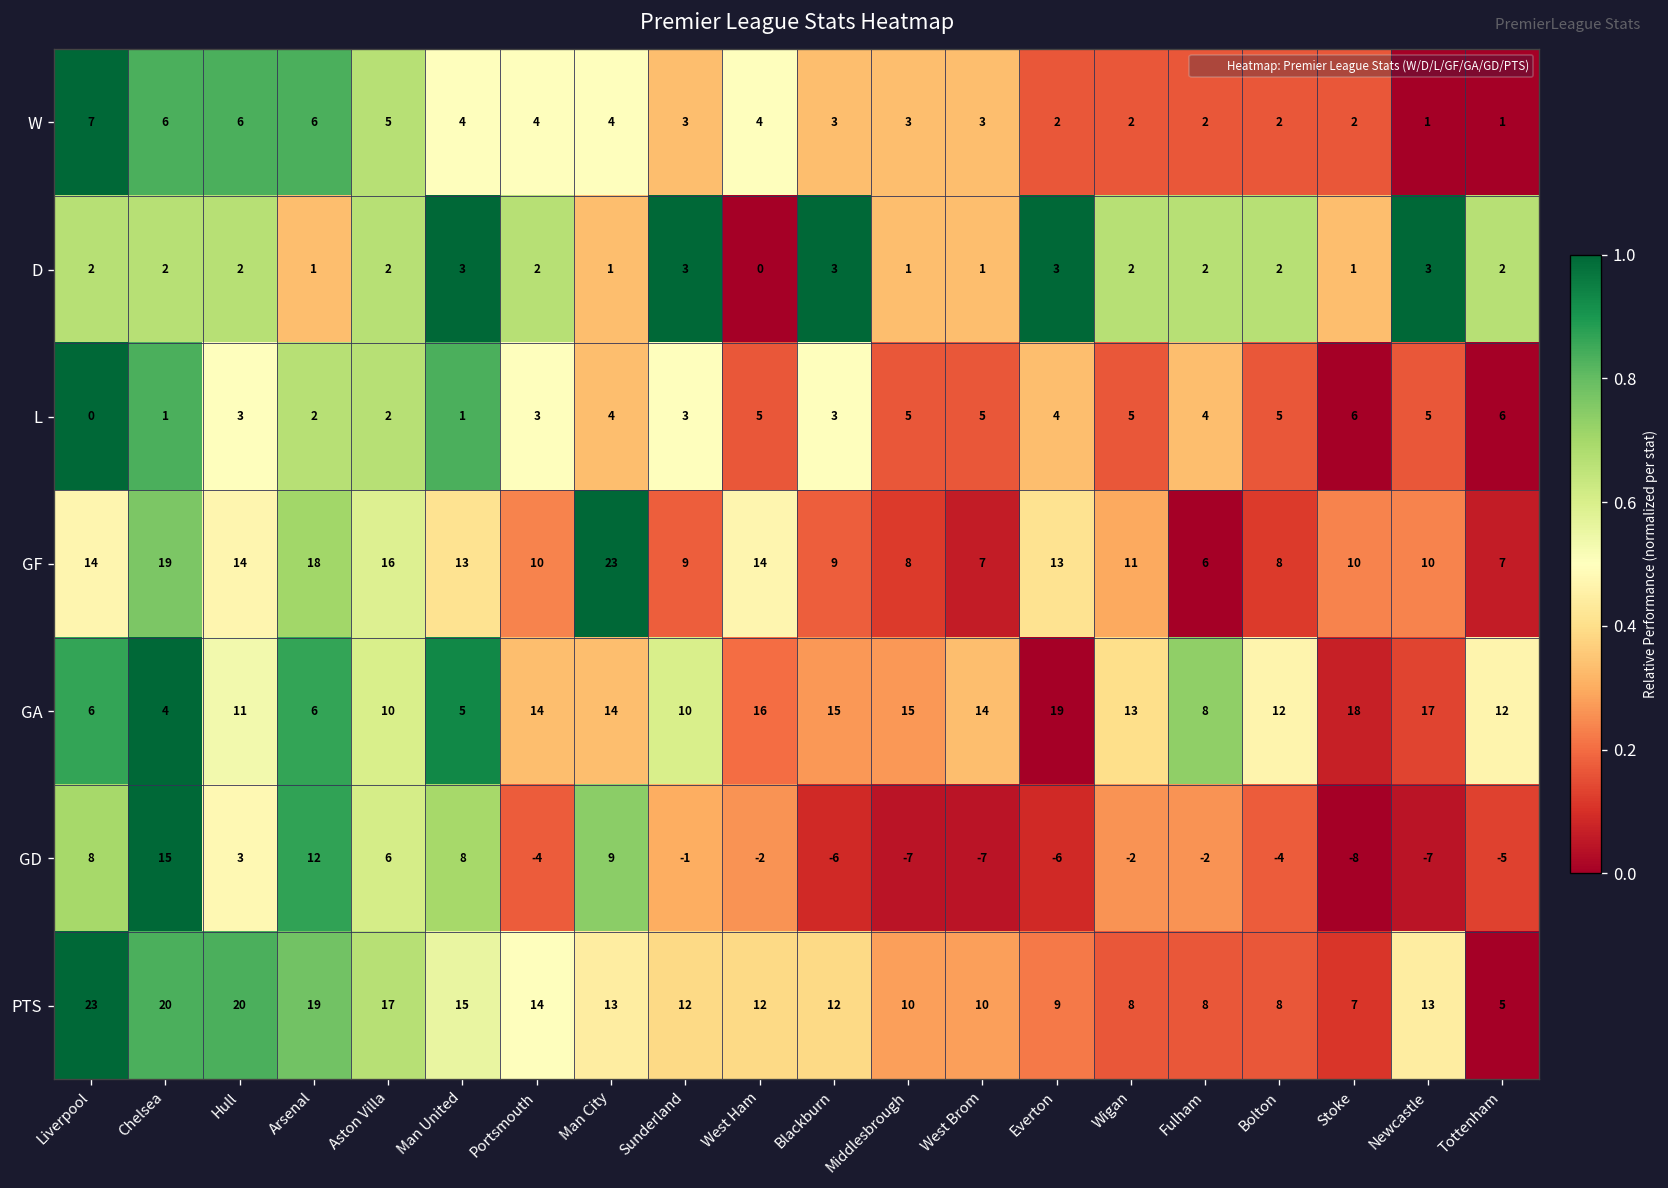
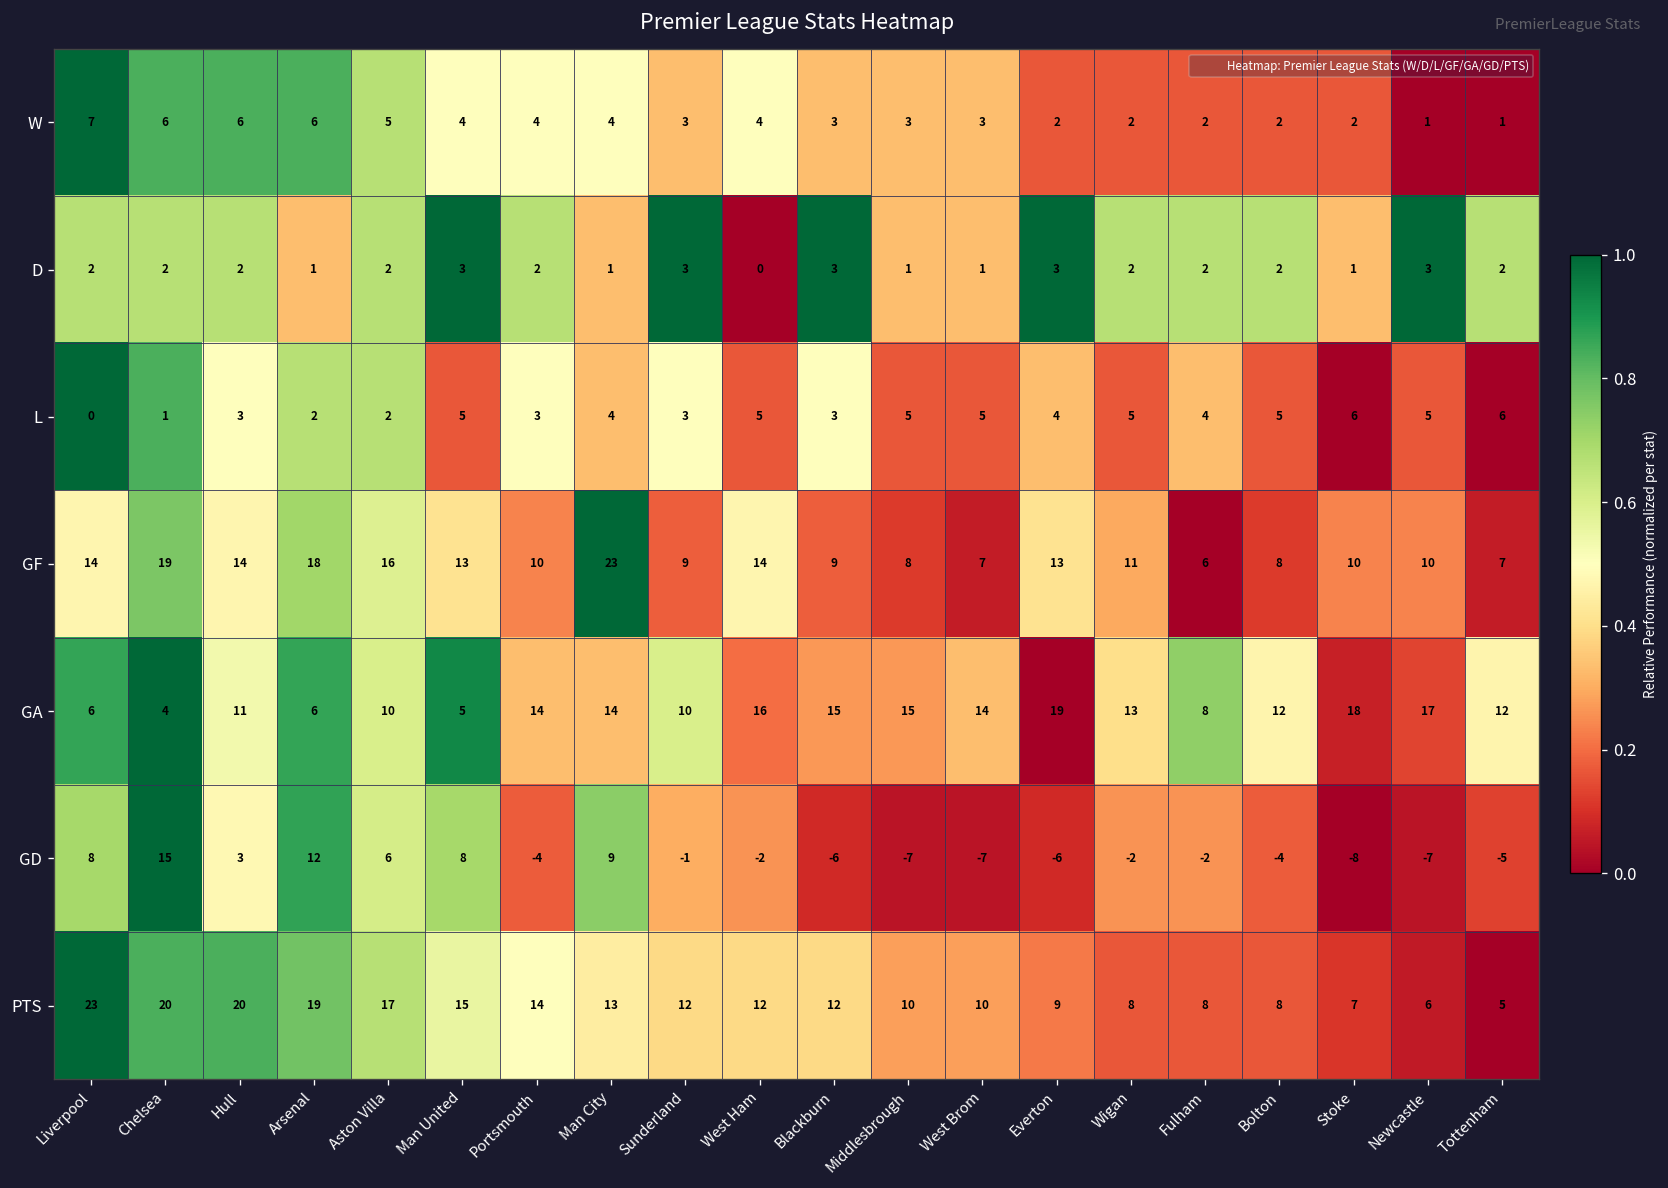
  {
    "W": {
      "Liverpool": 7,
      "Chelsea": 6,
      "Hull": 6,
      "Arsenal": 6,
      "Aston Villa": 5,
      "Man United": 4,
      "Portsmouth": 4,
      "Man City": 4,
      "Sunderland": 3,
      "West Ham": 4,
      "Blackburn": 3,
      "Middlesbrough": 3,
      "West Brom": 3,
      "Everton": 2,
      "Wigan": 2,
      "Fulham": 2,
      "Bolton": 2,
      "Stoke": 2,
      "Newcastle": 1,
      "Tottenham": 1
    },
    "D": {
      "Liverpool": 2,
      "Chelsea": 2,
      "Hull": 2,
      "Arsenal": 1,
      "Aston Villa": 2,
      "Man United": 3,
      "Portsmouth": 2,
      "Man City": 1,
      "Sunderland": 3,
      "West Ham": 0,
      "Blackburn": 3,
      "Middlesbrough": 1,
      "West Brom": 1,
      "Everton": 3,
      "Wigan": 2,
      "Fulham": 2,
      "Bolton": 2,
      "Stoke": 1,
      "Newcastle": 3,
      "Tottenham": 2
    },
    "L": {
      "Liverpool": 0,
      "Chelsea": 1,
      "Hull": 3,
      "Arsenal": 2,
      "Aston Villa": 2,
-     "Man United": 1,
+     "Man United": 5,
      "Portsmouth": 3,
      "Man City": 4,
      "Sunderland": 3,
      "West Ham": 5,
      "Blackburn": 3,
      "Middlesbrough": 5,
      "West Brom": 5,
      "Everton": 4,
      "Wigan": 5,
      "Fulham": 4,
      "Bolton": 5,
      "Stoke": 6,
      "Newcastle": 5,
      "Tottenham": 6
    },
    "GF": {
      "Liverpool": 14,
      "Chelsea": 19,
      "Hull": 14,
      "Arsenal": 18,
      "Aston Villa": 16,
      "Man United": 13,
      "Portsmouth": 10,
      "Man City": 23,
      "Sunderland": 9,
      "West Ham": 14,
      "Blackburn": 9,
      "Middlesbrough": 8,
      "West Brom": 7,
      "Everton": 13,
      "Wigan": 11,
      "Fulham": 6,
      "Bolton": 8,
      "Stoke": 10,
      "Newcastle": 10,
      "Tottenham": 7
    },
    "GA": {
      "Liverpool": 6,
      "Chelsea": 4,
      "Hull": 11,
      "Arsenal": 6,
      "Aston Villa": 10,
      "Man United": 5,
      "Portsmouth": 14,
      "Man City": 14,
      "Sunderland": 10,
      "West Ham": 16,
      "Blackburn": 15,
      "Middlesbrough": 15,
      "West Brom": 14,
      "Everton": 19,
      "Wigan": 13,
      "Fulham": 8,
      "Bolton": 12,
      "Stoke": 18,
      "Newcastle": 17,
      "Tottenham": 12
    },
    "GD": {
      "Liverpool": 8,
      "Chelsea": 15,
      "Hull": 3,
      "Arsenal": 12,
      "Aston Villa": 6,
      "Man United": 8,
      "Portsmouth": -4,
      "Man City": 9,
      "Sunderland": -1,
      "West Ham": -2,
      "Blackburn": -6,
      "Middlesbrough": -7,
      "West Brom": -7,
      "Everton": -6,
      "Wigan": -2,
      "Fulham": -2,
      "Bolton": -4,
      "Stoke": -8,
      "Newcastle": -7,
      "Tottenham": -5
    },
    "PTS": {
      "Liverpool": 23,
      "Chelsea": 20,
      "Hull": 20,
      "Arsenal": 19,
      "Aston Villa": 17,
      "Man United": 15,
      "Portsmouth": 14,
      "Man City": 13,
      "Sunderland": 12,
      "West Ham": 12,
      "Blackburn": 12,
      "Middlesbrough": 10,
      "West Brom": 10,
      "Everton": 9,
      "Wigan": 8,
      "Fulham": 8,
      "Bolton": 8,
      "Stoke": 7,
-     "Newcastle": 13,
+     "Newcastle": 6,
      "Tottenham": 5
    }
  }
